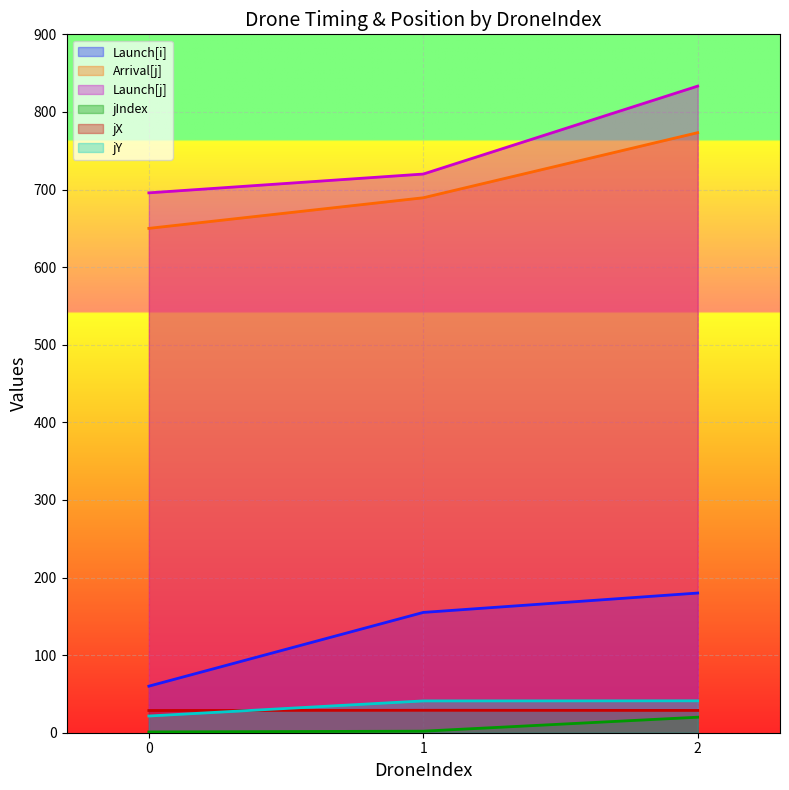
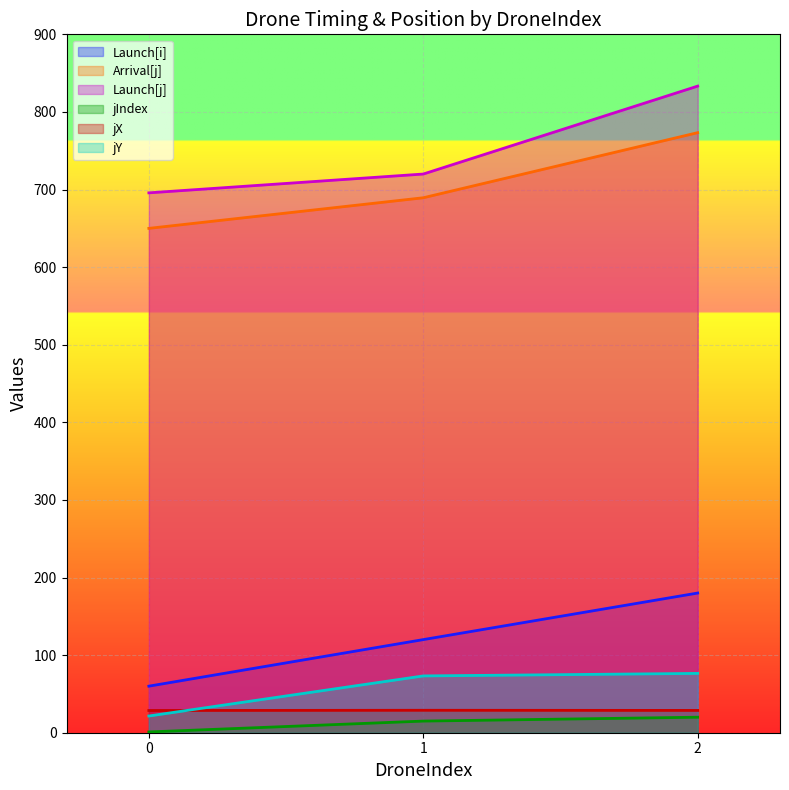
  {
    "Launch[i]": {
      "0": 60,
-     "1": 160,
+     "1": 120,
      "2": 180
    },
    "Launch[j]": {
      "0": 700,
      "1": 720,
      "2": 830
    },
    "jIndex": {
      "0": 0,
-     "1": 0,
+     "1": 20,
      "2": 20
    },
    "jY": {
      "0": 20,
-     "1": 40,
-     "2": 40
+     "1": 70,
+     "2": 80
    }
  }
